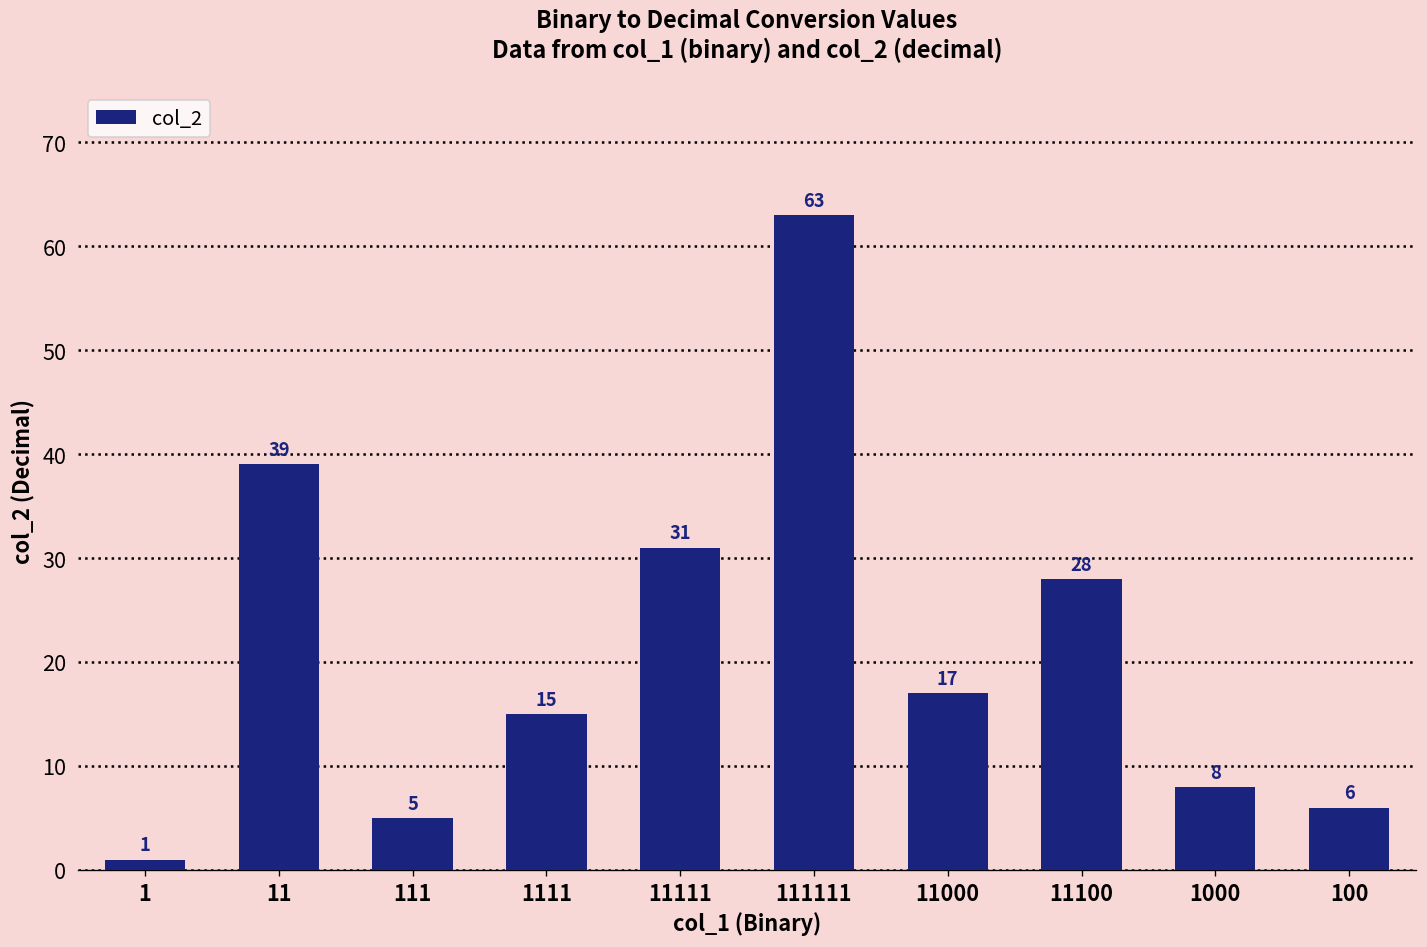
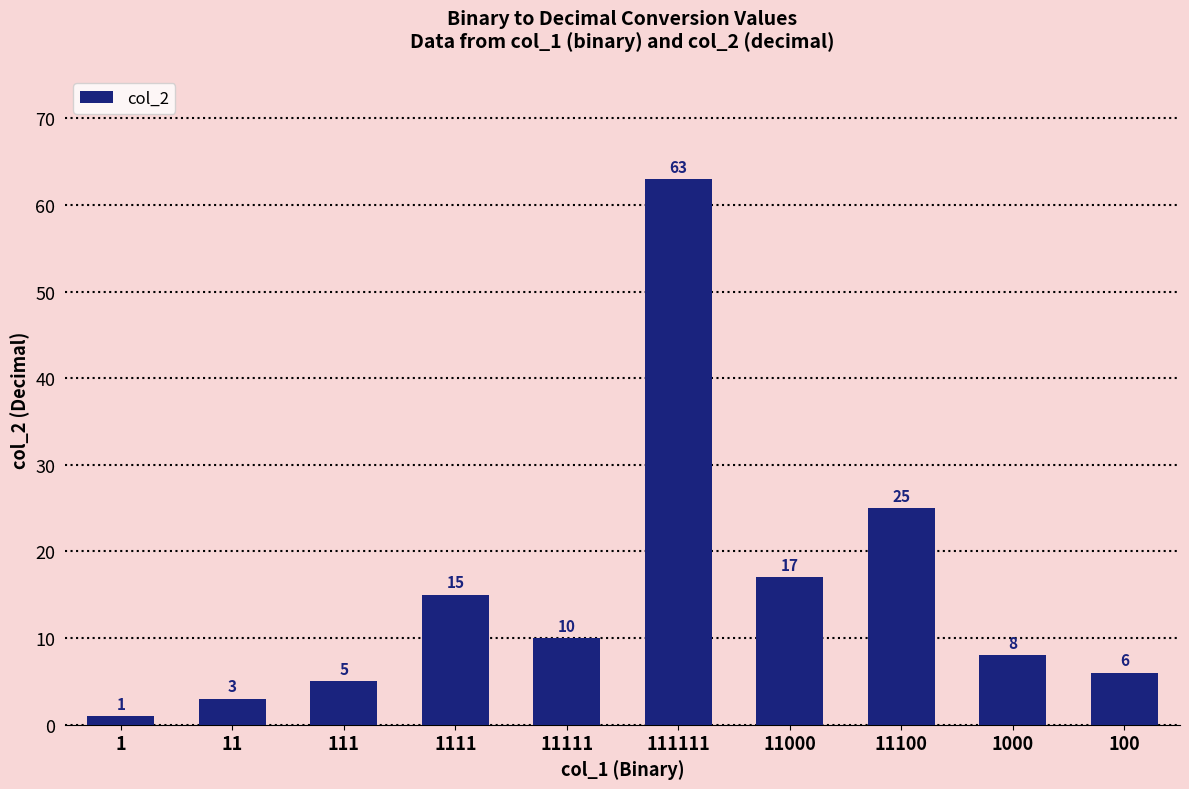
  {
    "1": 1,
-   "11": 39,
+   "11": 3,
    "111": 5,
    "1111": 15,
-   "11111": 31,
+   "11111": 10,
    "111111": 63,
    "11000": 17,
-   "11100": 28,
+   "11100": 25,
    "1000": 8,
    "100": 6
  }
